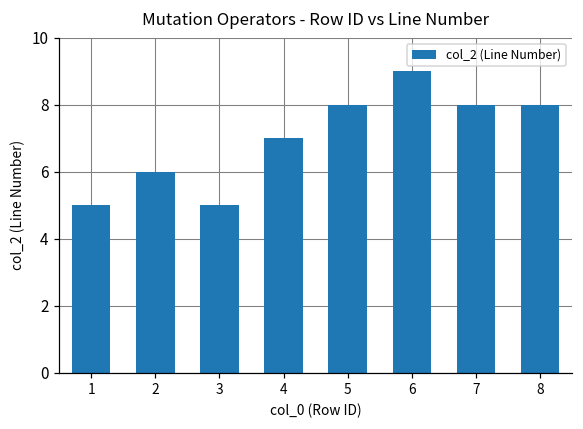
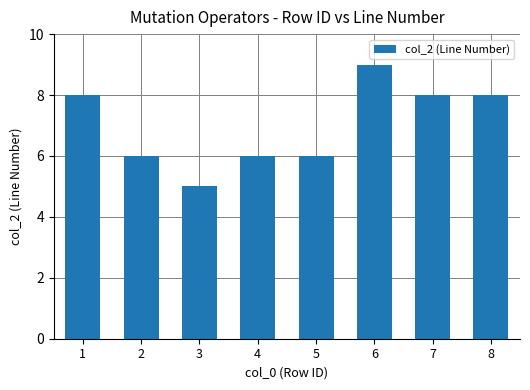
  {
-   "1": 5,
+   "1": 8,
    "2": 6,
    "3": 5,
-   "4": 7,
-   "5": 8,
+   "4": 6,
+   "5": 6,
    "6": 9,
    "7": 8,
    "8": 8
  }
